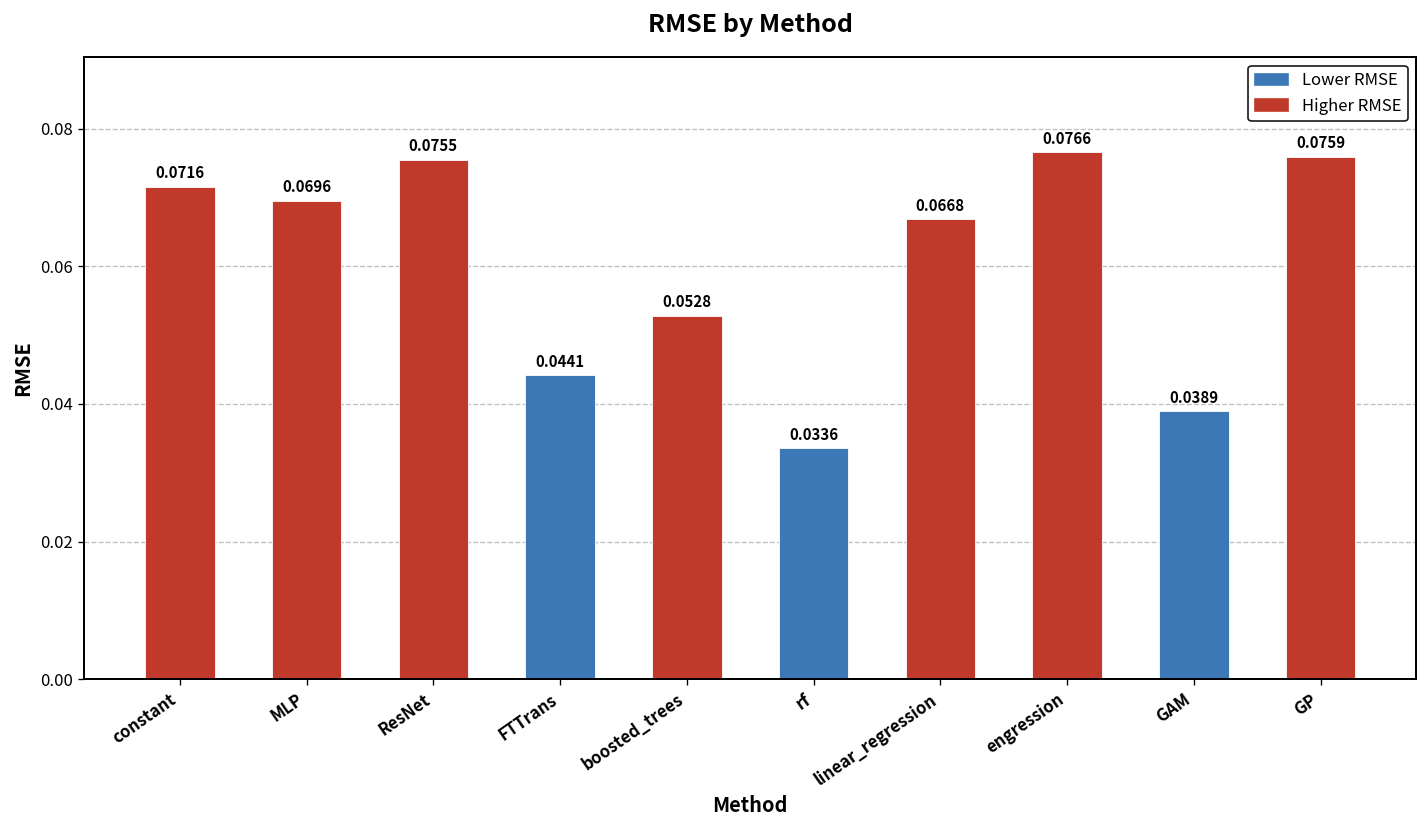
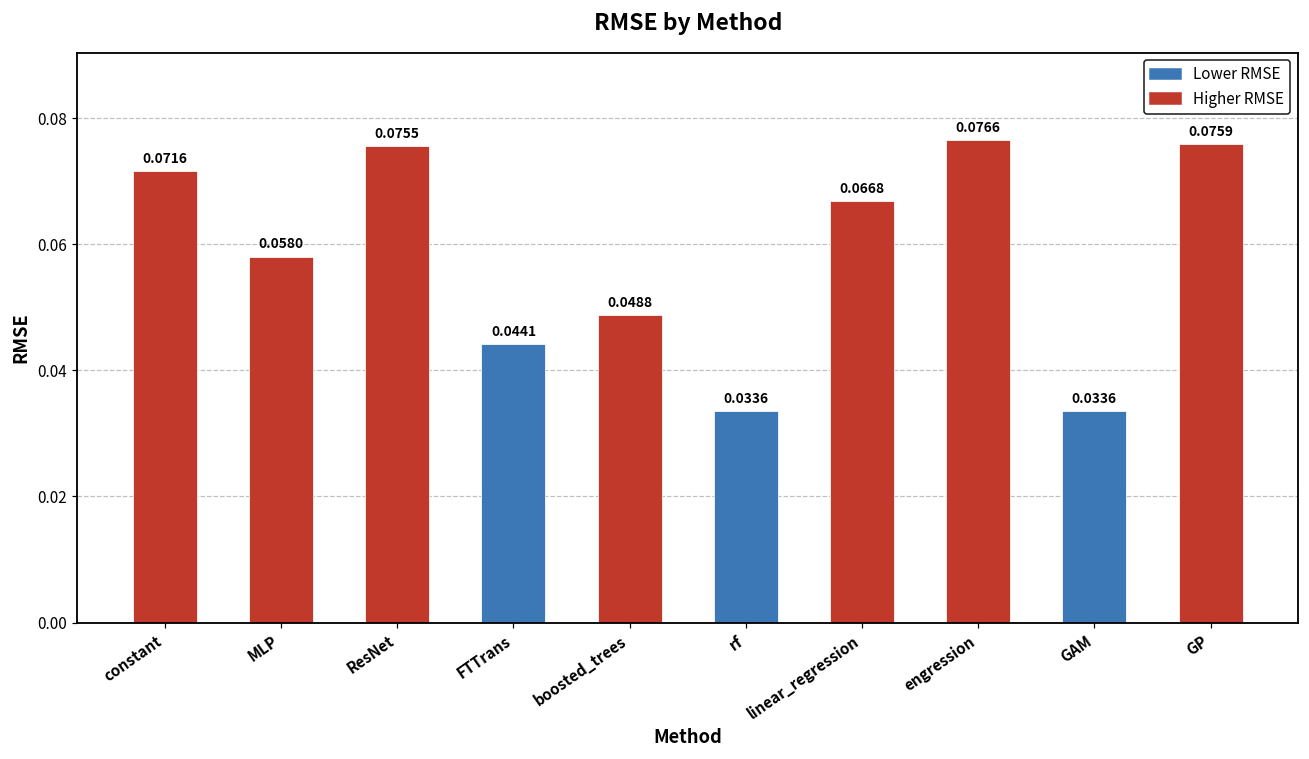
  {
    "constant": 0.0716,
-   "MLP": 0.0696,
+   "MLP": 0.0580,
    "ResNet": 0.0755,
    "FTTrans": 0.0441,
-   "boosted_trees": 0.0528,
+   "boosted_trees": 0.0488,
    "rf": 0.0336,
    "linear_regression": 0.0668,
    "engression": 0.0766,
-   "GAM": 0.0389,
+   "GAM": 0.0336,
    "GP": 0.0759
  }
